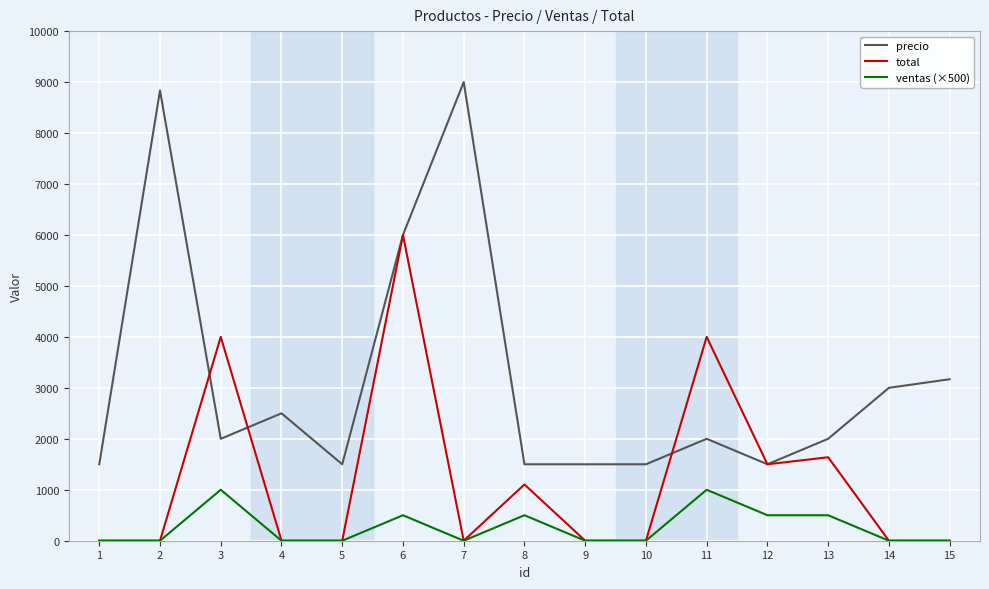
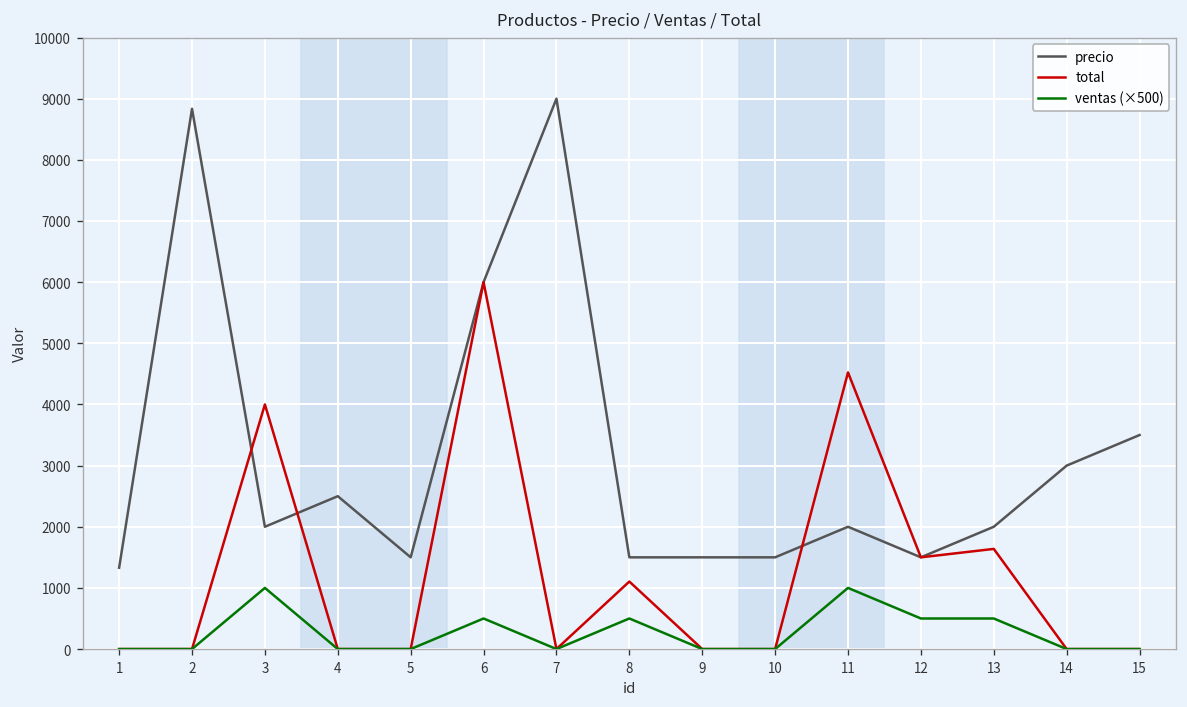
  {
    "precio": {
-     "1": 1500,
+     "1": 1300,
      "2": 8800,
      "3": 2000,
      "4": 2500,
      "5": 1500,
      "7": 9000,
      "8": 1500,
      "9": 1500,
      "10": 1500,
      "11": 2000,
      "13": 2000,
      "14": 3000,
-     "15": 3200
+     "15": 3500
    },
    "total": {
      "3": 4000,
      "8": 1100,
-     "11": 4000,
+     "11": 4500,
      "13": 1600
    },
    "ventas (×500)": {
      "3": 1000,
      "6": 500,
      "8": 500,
      "11": 1000,
      "12": 500,
      "13": 500
    }
  }
